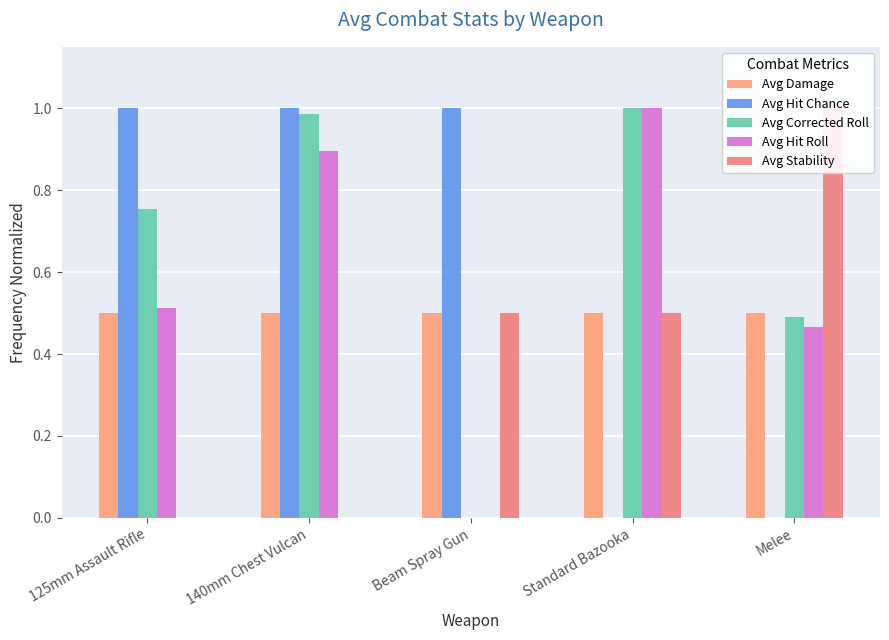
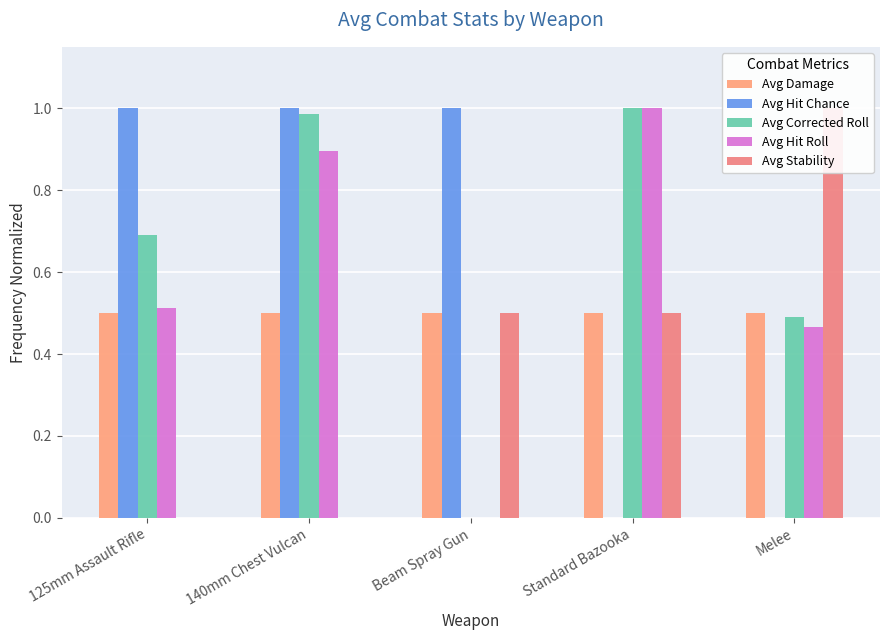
  {
    "Avg Hit Chance": {
      "125mm Assault Rifle": 1.00,
      "140mm Chest Vulcan": 1.00,
      "Beam Spray Gun": 1.00,
      "Standard Bazooka": 0.00,
      "Melee": 0.00
    },
    "Avg Corrected Roll": {
-     "125mm Assault Rifle": 0.75,
+     "125mm Assault Rifle": 0.69,
      "140mm Chest Vulcan": 0.99,
      "Beam Spray Gun": 0.00,
      "Standard Bazooka": 1.00,
      "Melee": 0.49
    },
    "Avg Hit Roll": {
      "125mm Assault Rifle": 0.51,
      "140mm Chest Vulcan": 0.90,
      "Beam Spray Gun": 0.00,
      "Standard Bazooka": 1.00,
      "Melee": 0.47
    }
  }
